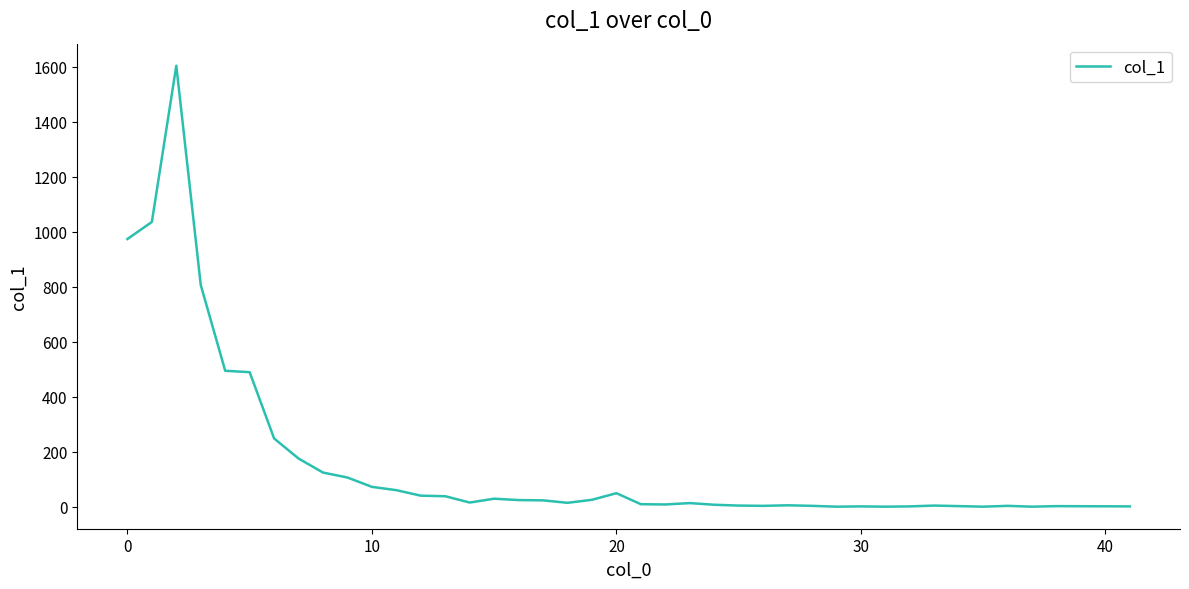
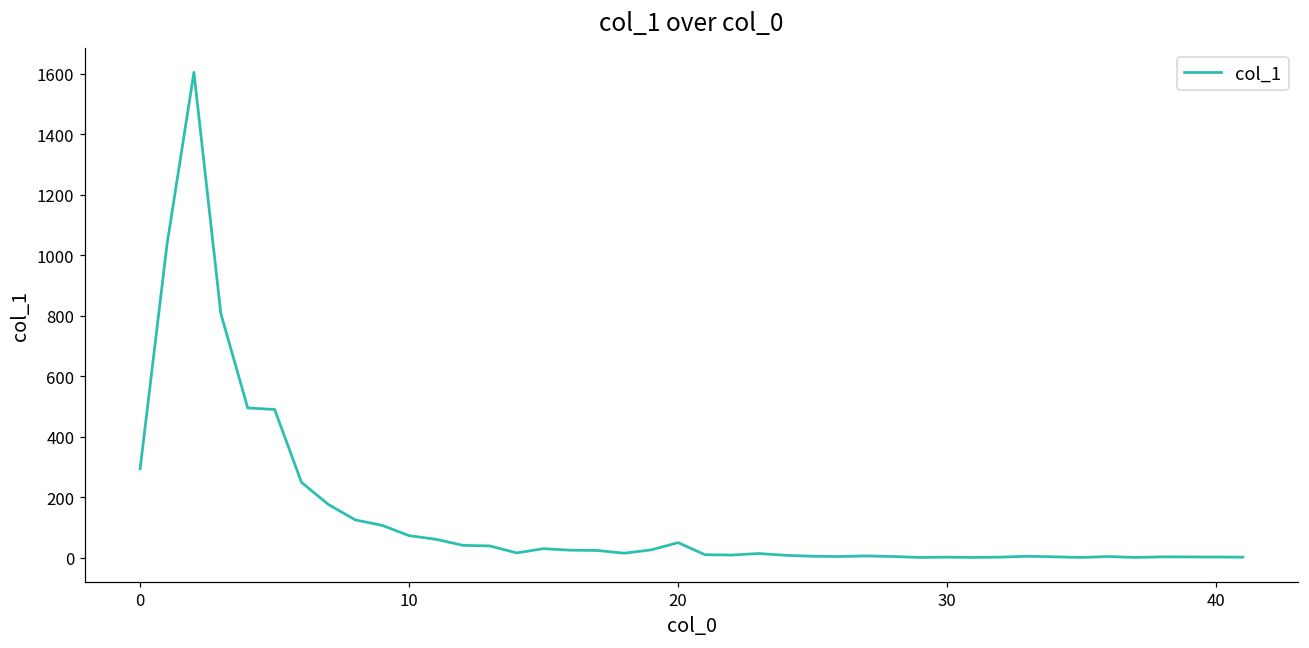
  {
-   "0": 970,
+   "0": 290,
    "10": 70,
    "20": 50,
    "30": 0
  }
